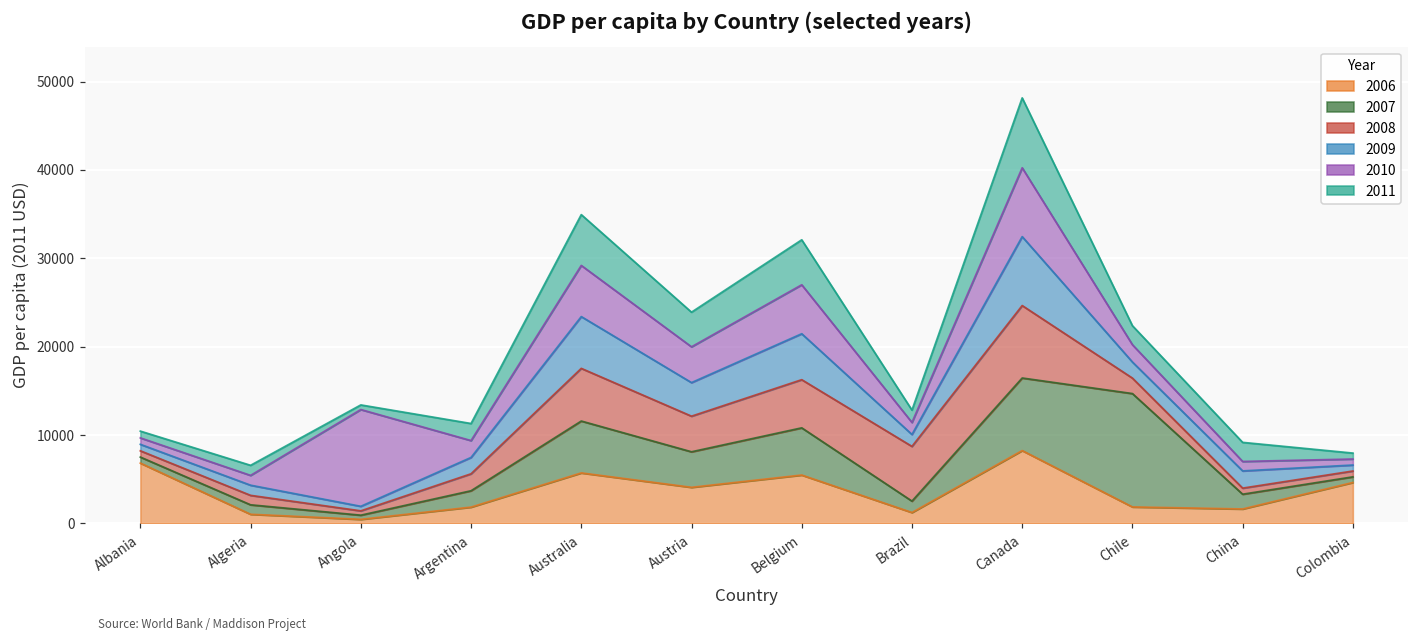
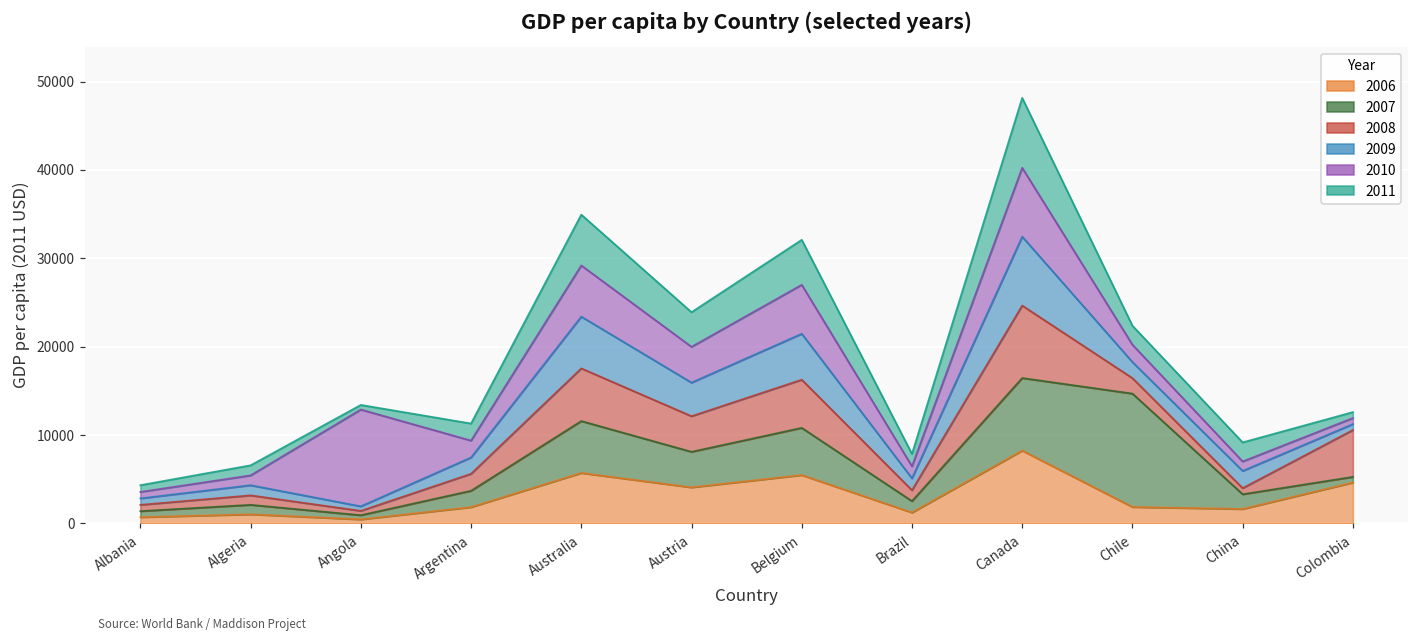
  {
    "2006": {
-     "Albania": 7000,
+     "Albania": 1000,
      "Algeria": 1000,
      "Angola": 0,
      "Argentina": 2000,
      "Australia": 6000,
      "Austria": 4000,
      "Belgium": 5000,
      "Brazil": 1000,
      "Canada": 8000,
      "Chile": 2000,
      "China": 2000,
      "Colombia": 5000
    },
    "2007": {
      "Albania": 1000,
      "Algeria": 1000,
      "Angola": 0,
      "Argentina": 2000,
      "Australia": 6000,
      "Austria": 4000,
      "Belgium": 5000,
      "Brazil": 1000,
      "Canada": 8000,
      "Chile": 13000,
      "China": 2000,
      "Colombia": 1000
    },
    "2008": {
      "Albania": 1000,
      "Algeria": 1000,
      "Angola": 0,
      "Argentina": 2000,
      "Australia": 6000,
      "Austria": 4000,
      "Belgium": 5000,
-     "Brazil": 6000,
+     "Brazil": 1000,
      "Canada": 8000,
      "Chile": 2000,
      "China": 1000,
-     "Colombia": 1000
+     "Colombia": 5000
    },
    "2010": {
      "Albania": 1000,
      "Algeria": 1000,
      "Angola": 11000,
      "Argentina": 2000,
      "Australia": 6000,
      "Austria": 4000,
      "Belgium": 6000,
      "Brazil": 1000,
      "Canada": 8000,
      "Chile": 2000,
      "China": 1000,
      "Colombia": 1000
    }
  }
